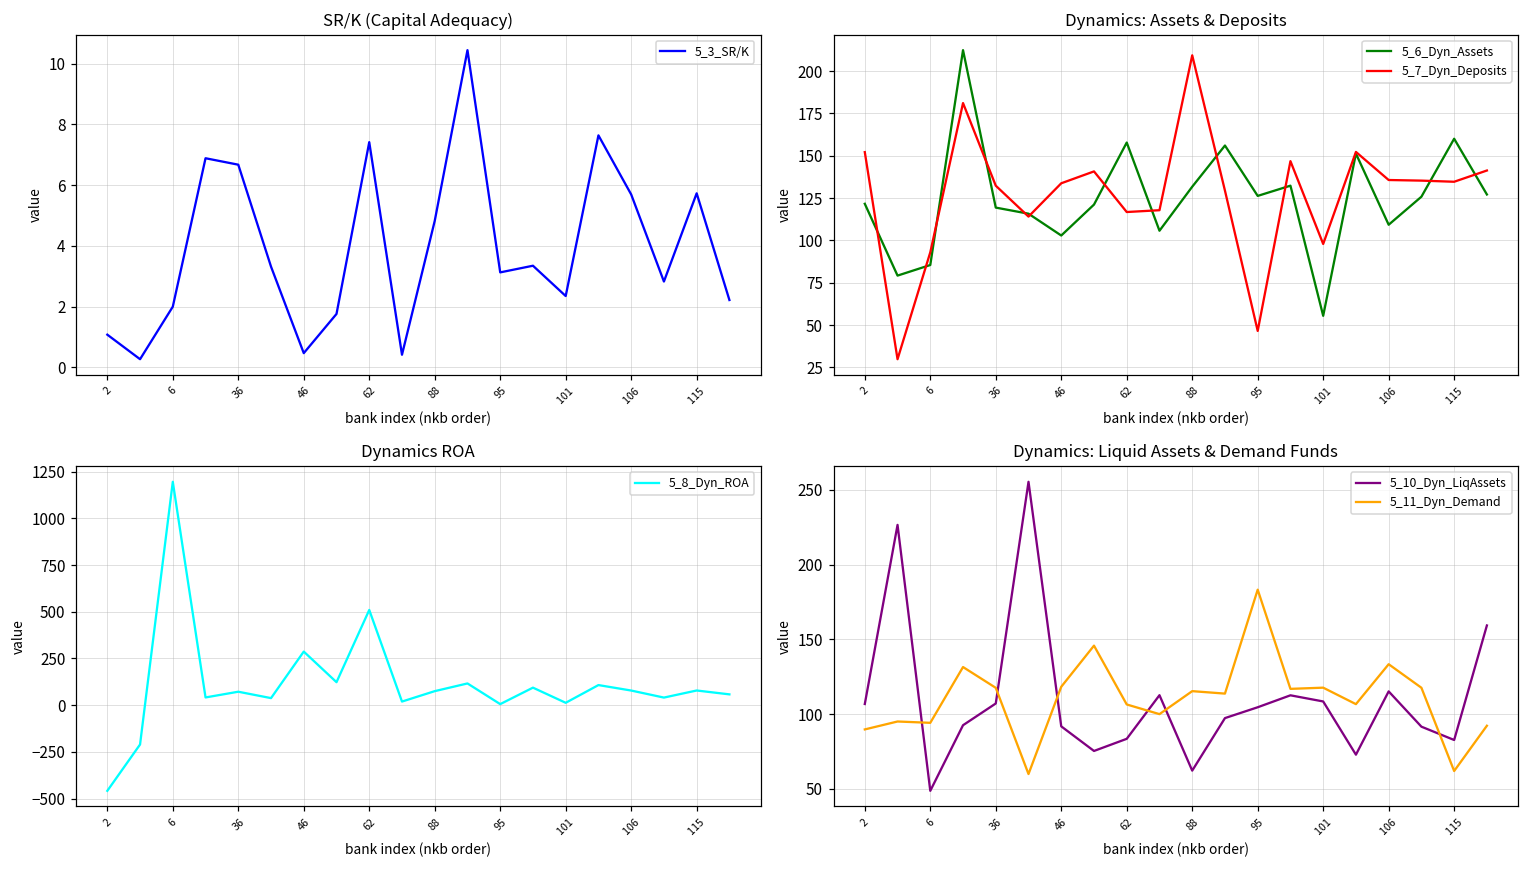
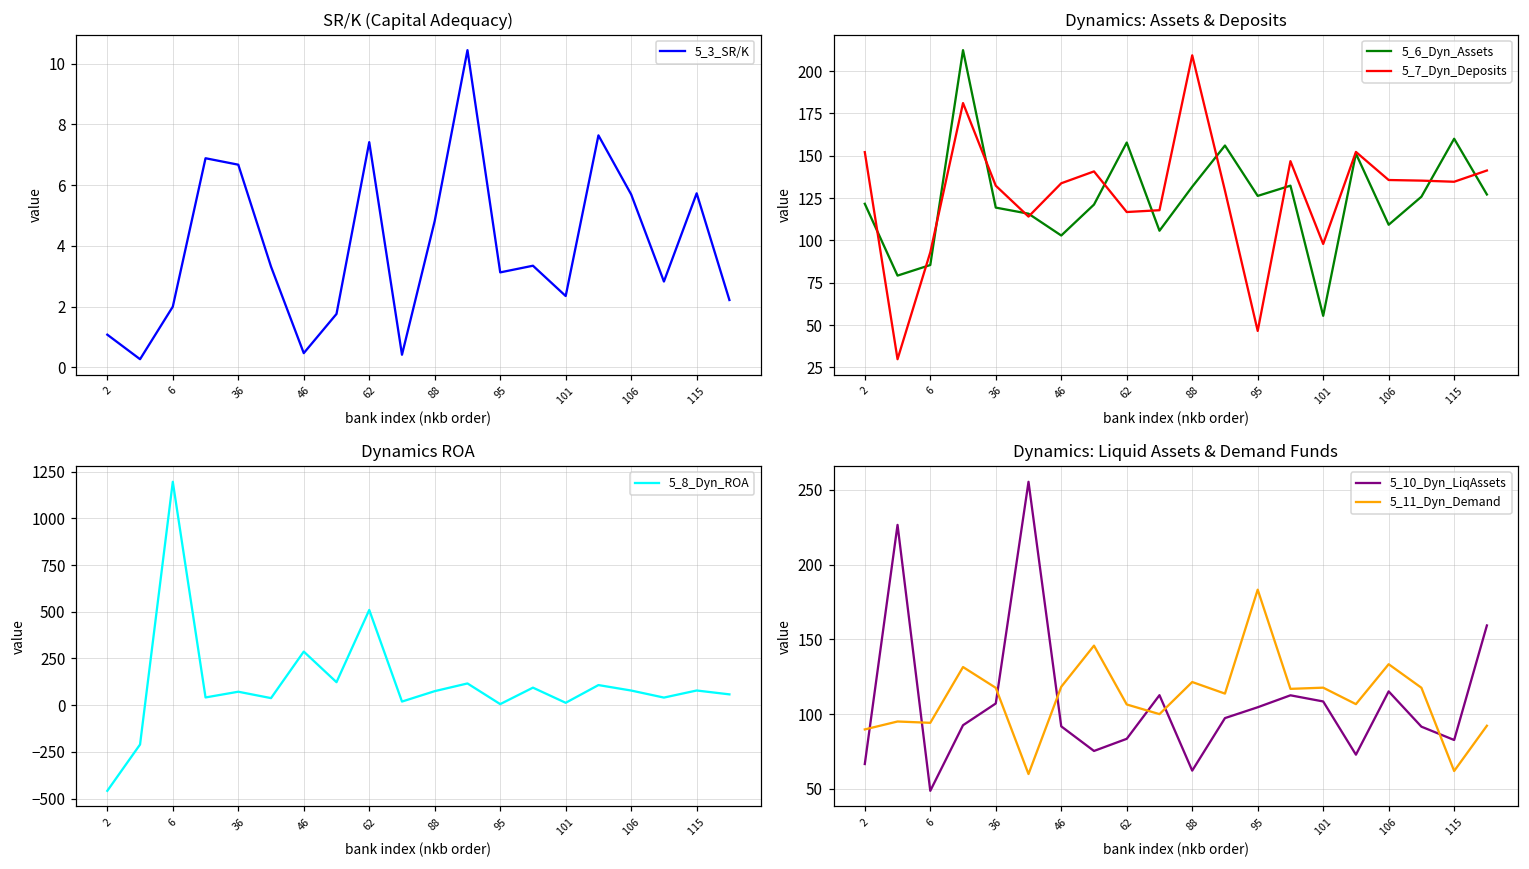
  {
    "SR/K (Capital Adequacy)": {
      "2": 1.1,
      "6": 2.0,
      "36": 6.7,
      "46": 0.5,
      "62": 7.4,
      "88": 4.8,
      "95": 3.1,
      "101": 2.4,
      "106": 5.7,
      "115": 5.7
    },
    "Dynamics: Assets & Deposits": {
      "5_6_Dyn_Assets": {
        "2": 122,
        "6": 86,
        "36": 119,
        "46": 103,
        "62": 158,
        "88": 132,
        "95": 126,
        "101": 56,
        "106": 109,
        "115": 160
      },
      "5_7_Dyn_Deposits": {
        "2": 152,
        "6": 93,
        "36": 132,
        "46": 134,
        "62": 117,
        "88": 209,
        "95": 47,
        "101": 98,
        "106": 136,
        "115": 135
      }
    },
    "Dynamics ROA": {
      "2": -460,
      "6": 1200,
      "36": 70,
      "46": 290,
      "62": 510,
      "88": 70,
      "95": 10,
      "101": 10,
      "106": 80,
      "115": 80
    },
    "Dynamics: Liquid Assets & Demand Funds": {
      "5_10_Dyn_LiqAssets": {
-       "2": 107,
+       "2": 67,
        "6": 49,
        "36": 107,
        "46": 92,
        "62": 83,
        "88": 62,
        "95": 105,
        "101": 108,
        "106": 115,
        "115": 83
      },
      "5_11_Dyn_Demand": {
        "2": 90,
        "6": 94,
        "36": 118,
        "46": 118,
        "62": 106,
-       "88": 115,
+       "88": 121,
        "95": 183,
        "101": 118,
        "106": 133,
        "115": 62
      }
    }
  }
